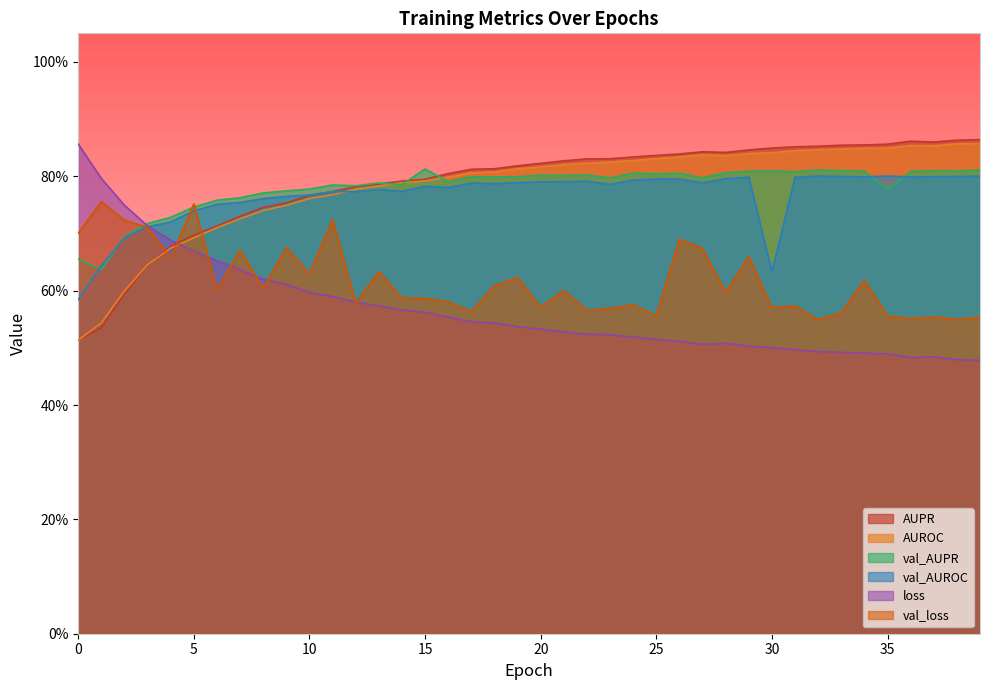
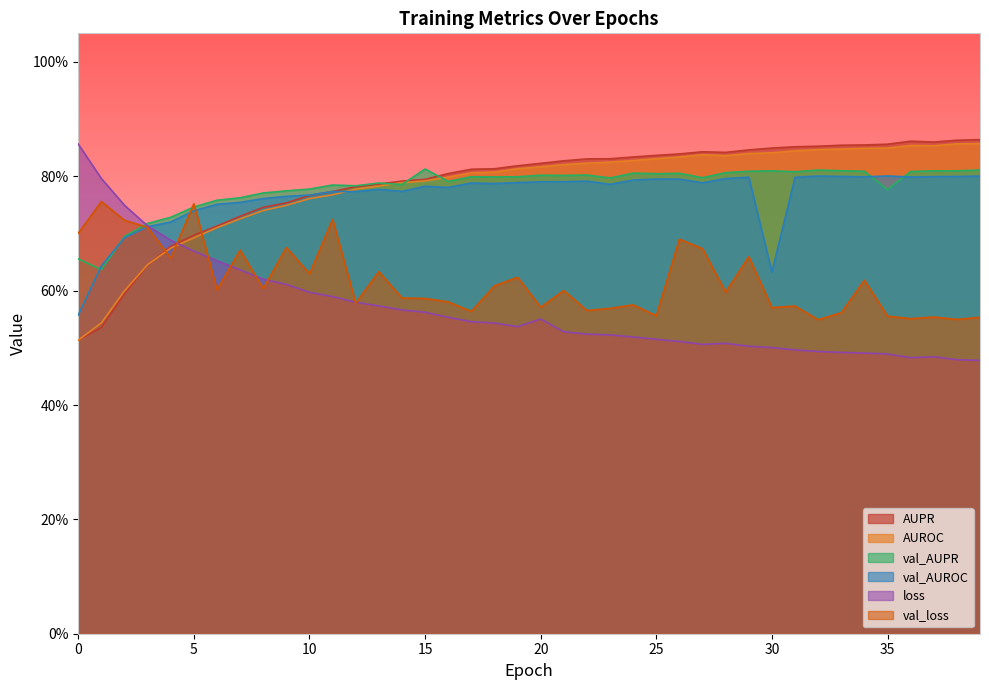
  {
    "val_AUPR": {
      "0": "66%",
      "5": "75%",
      "10": "78%",
      "15": "81%",
      "20": "80%",
      "25": "80%",
      "30": "81%",
      "35": "78%"
    },
    "val_AUROC": {
-     "0": "58%",
+     "0": "56%",
      "5": "74%",
      "15": "78%",
      "20": "79%",
      "25": "80%",
      "30": "63%",
      "35": "80%"
    },
    "loss": {
      "0": "86%",
      "5": "67%",
      "10": "60%",
      "15": "56%",
-     "20": "53%",
+     "20": "55%",
      "25": "51%",
      "30": "50%",
      "35": "49%"
    }
  }
